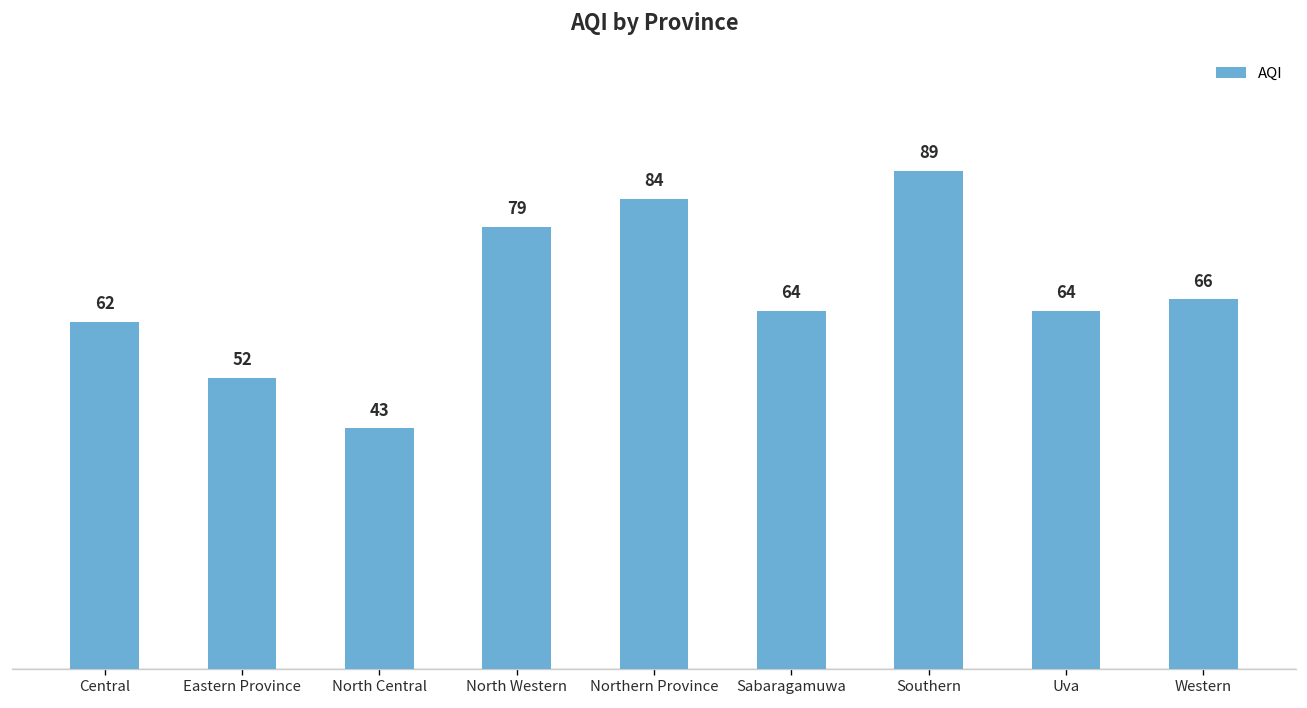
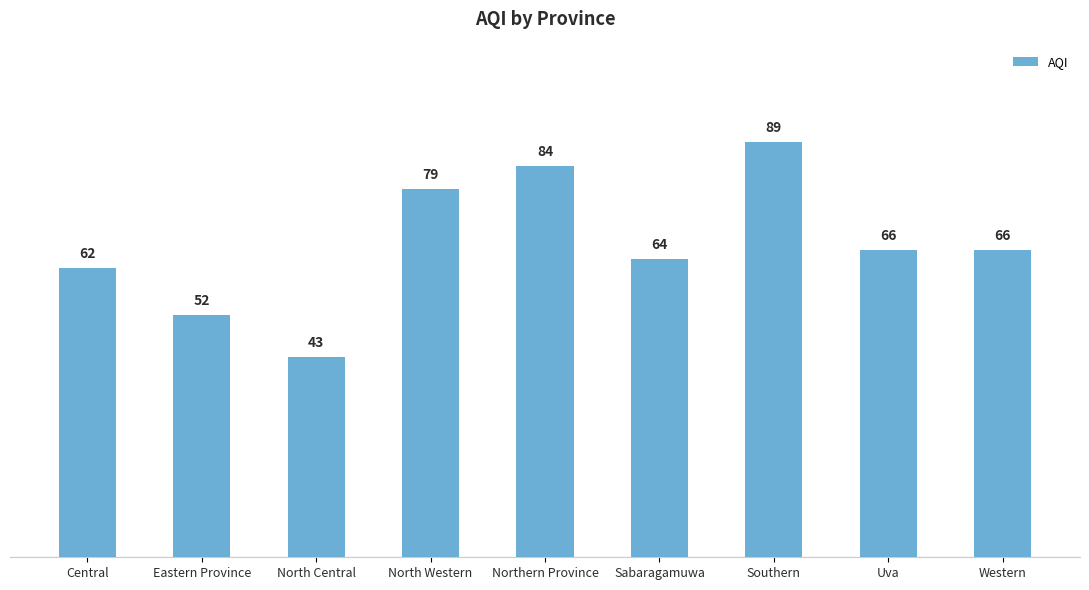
  {
    "Central": 62,
    "Eastern Province": 52,
    "North Central": 43,
    "North Western": 79,
    "Northern Province": 84,
    "Sabaragamuwa": 64,
    "Southern": 89,
-   "Uva": 64,
+   "Uva": 66,
    "Western": 66
  }
